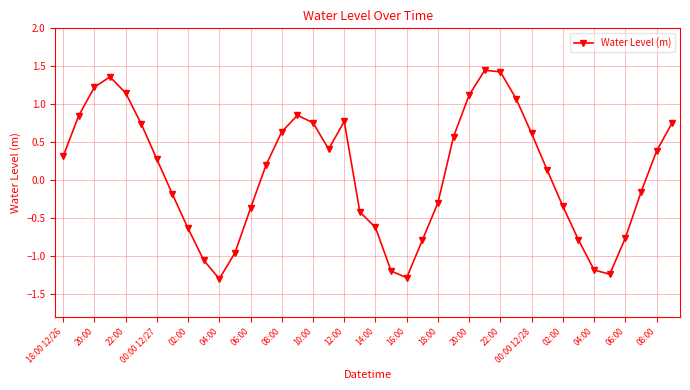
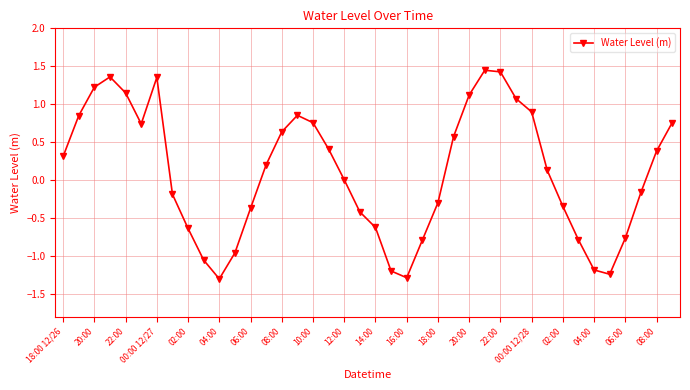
  {
    "18:00 12/26": 0.3,
-   "00:00 12/27": 0.3,
+   "00:00 12/27": 1.4,
    "10:00": 0.8,
-   "12:00": 0.8,
+   "12:00": 0.0,
    "14:00": -0.6,
    "16:00": -1.3,
    "18:00": -0.3,
-   "00:00 12/28": 0.6
+   "00:00 12/28": 0.9
  }
